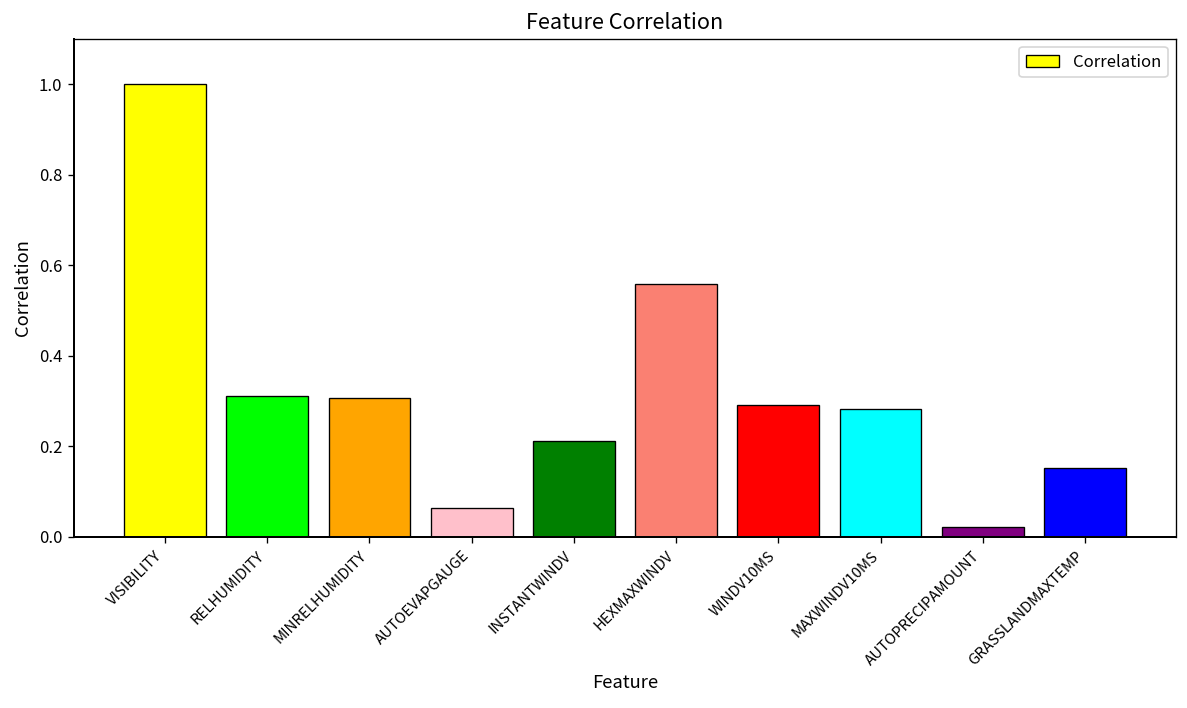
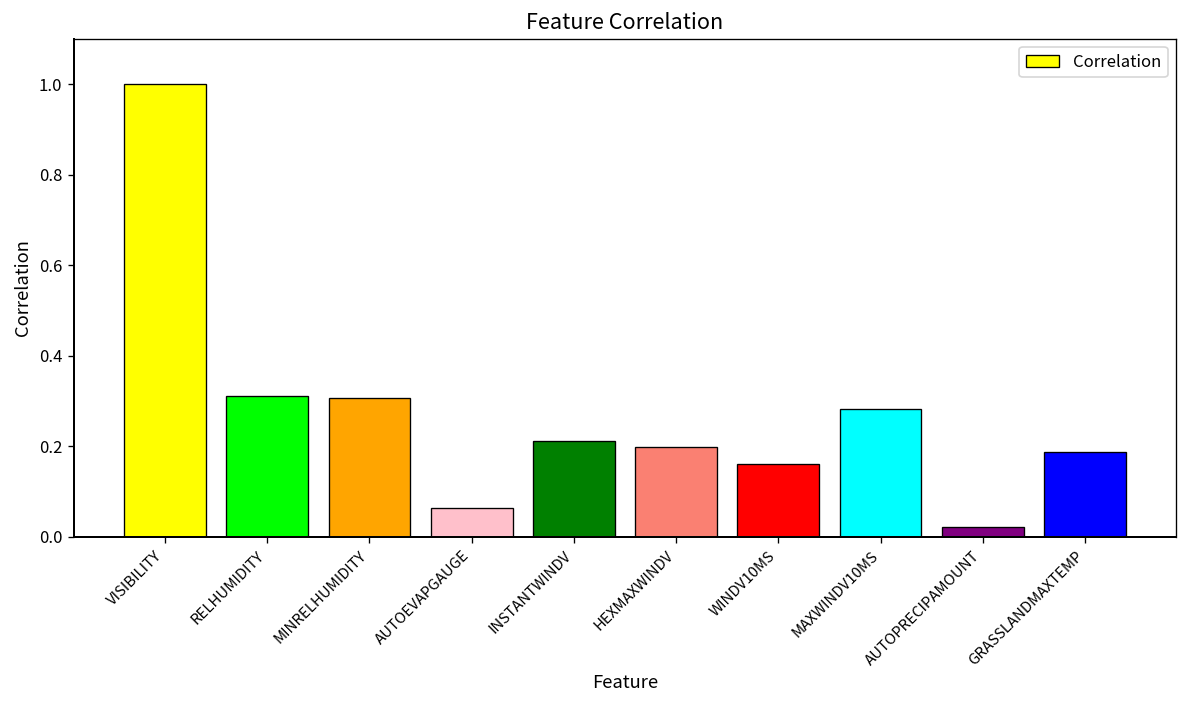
  {
    "VISIBILITY": 1.00,
    "RELHUMIDITY": 0.31,
    "MINRELHUMIDITY": 0.31,
    "AUTOEVAPGAUGE": 0.06,
    "INSTANTWINDV": 0.21,
-   "HEXMAXWINDV": 0.56,
-   "WINDV10MS": 0.29,
+   "HEXMAXWINDV": 0.20,
+   "WINDV10MS": 0.16,
    "MAXWINDV10MS": 0.28,
    "AUTOPRECIPAMOUNT": 0.02,
-   "GRASSLANDMAXTEMP": 0.15
+   "GRASSLANDMAXTEMP": 0.19
  }
